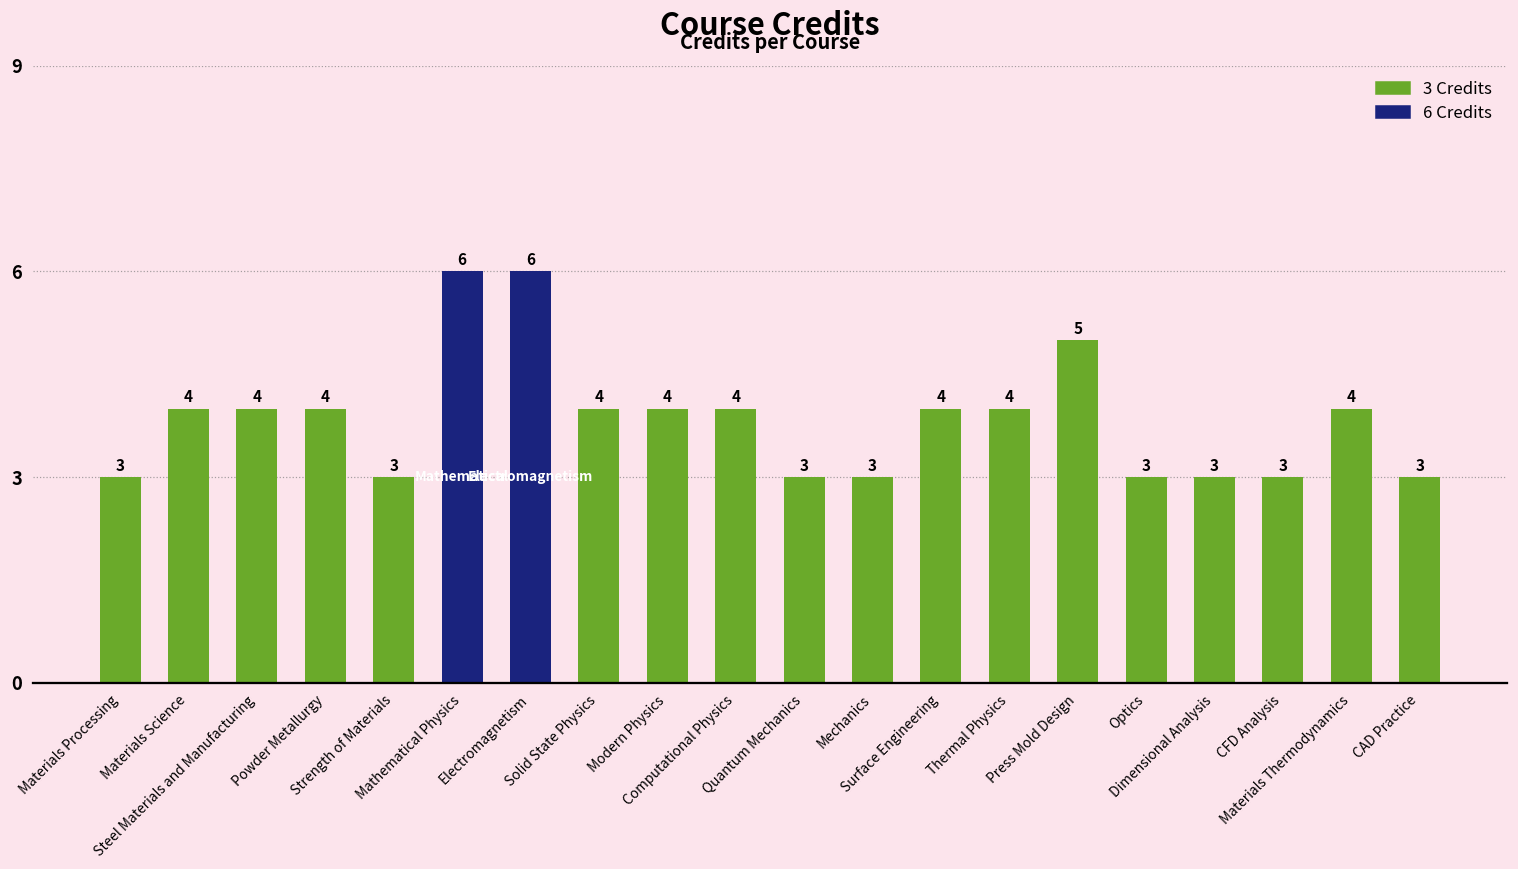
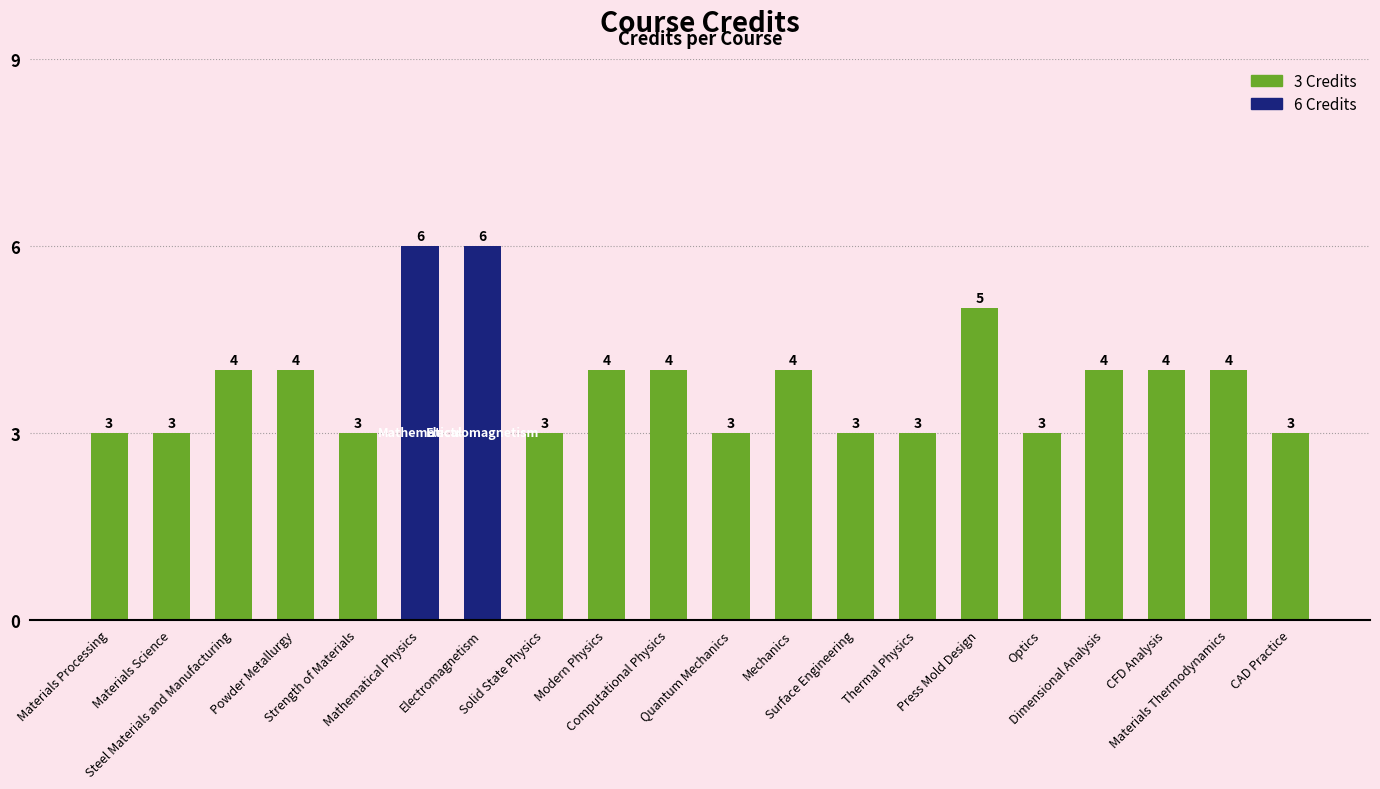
  {
    "Materials Processing": 3,
-   "Materials Science": 4,
+   "Materials Science": 3,
    "Steel Materials and Manufacturing": 4,
    "Powder Metallurgy": 4,
    "Strength of Materials": 3,
    "Mathematical Physics": 6,
    "Electromagnetism": 6,
-   "Solid State Physics": 4,
+   "Solid State Physics": 3,
    "Modern Physics": 4,
    "Computational Physics": 4,
    "Quantum Mechanics": 3,
-   "Mechanics": 3,
-   "Surface Engineering": 4,
-   "Thermal Physics": 4,
+   "Mechanics": 4,
+   "Surface Engineering": 3,
+   "Thermal Physics": 3,
    "Press Mold Design": 5,
    "Optics": 3,
-   "Dimensional Analysis": 3,
-   "CFD Analysis": 3,
+   "Dimensional Analysis": 4,
+   "CFD Analysis": 4,
    "Materials Thermodynamics": 4,
    "CAD Practice": 3
  }
